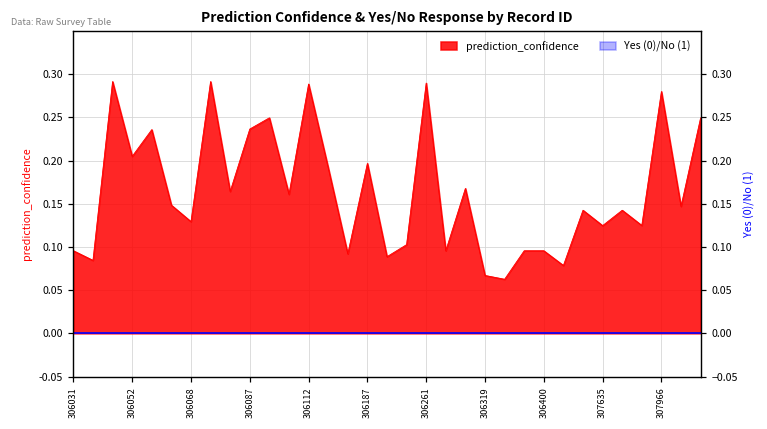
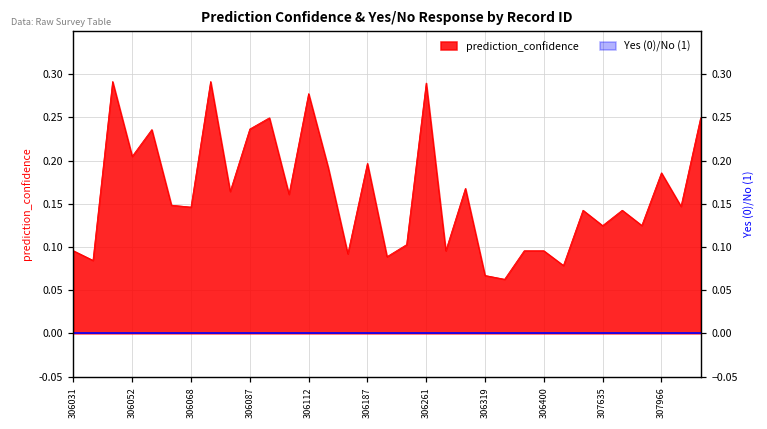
  {
    "prediction_confidence": {
      "306031": 0.10,
      "306052": 0.20,
-     "306068": 0.13,
+     "306068": 0.15,
      "306087": 0.24,
-     "306112": 0.29,
+     "306112": 0.28,
      "306187": 0.20,
      "306261": 0.29,
      "306319": 0.07,
      "306400": 0.10,
      "307635": 0.12,
-     "307966": 0.28
+     "307966": 0.19
    },
    "Yes (0)/No (1)": {
      "306031": 0.00,
      "306052": 0.00,
      "306068": 0.00,
      "306087": 0.00,
      "306112": 0.00,
      "306187": 0.00,
      "306261": 0.00,
      "306319": 0.00,
      "306400": 0.00,
      "307635": 0.00,
      "307966": 0.00
    }
  }
